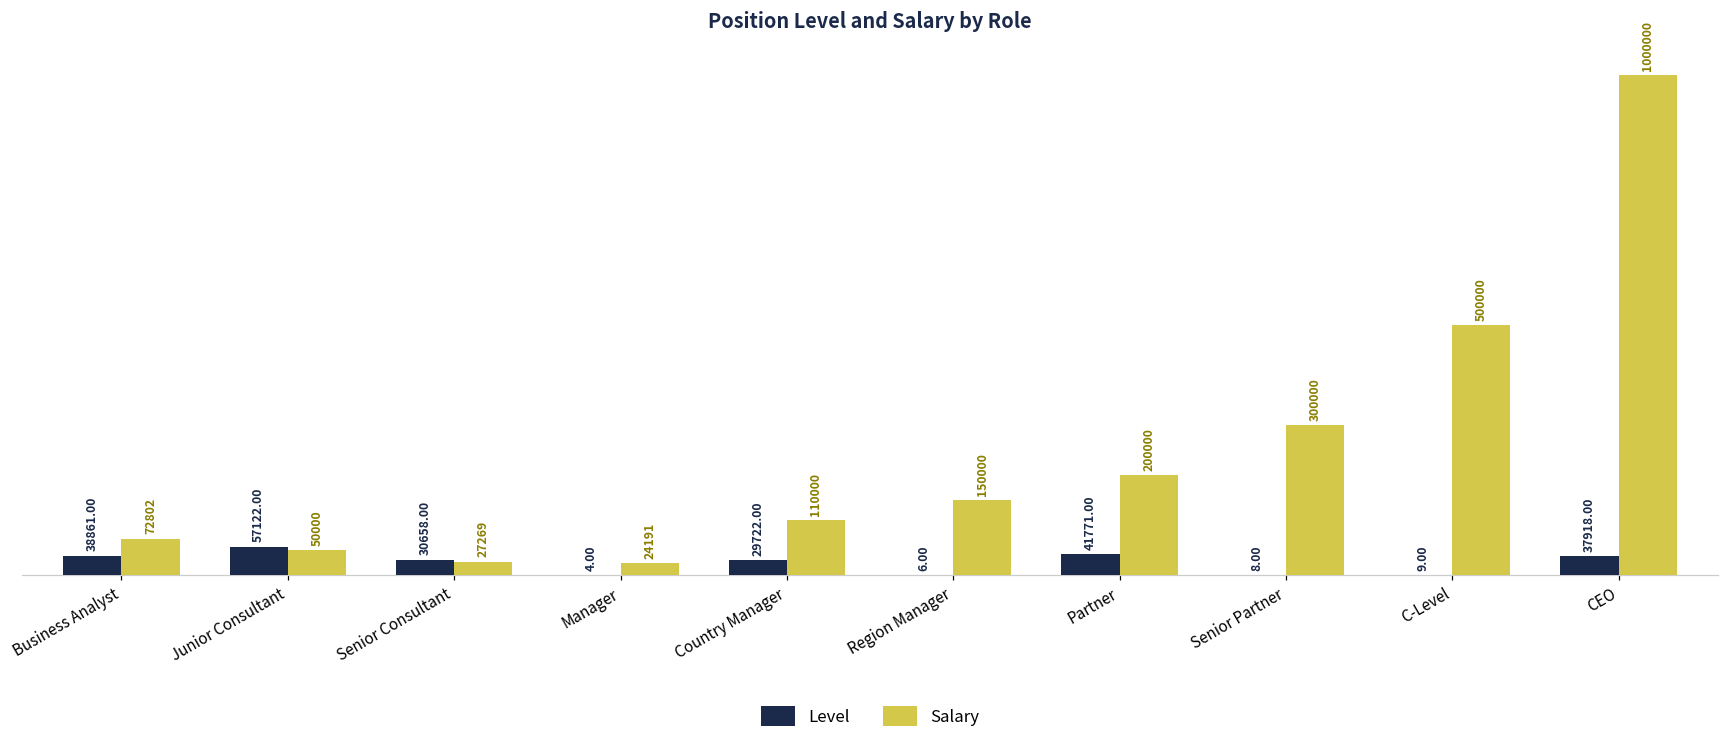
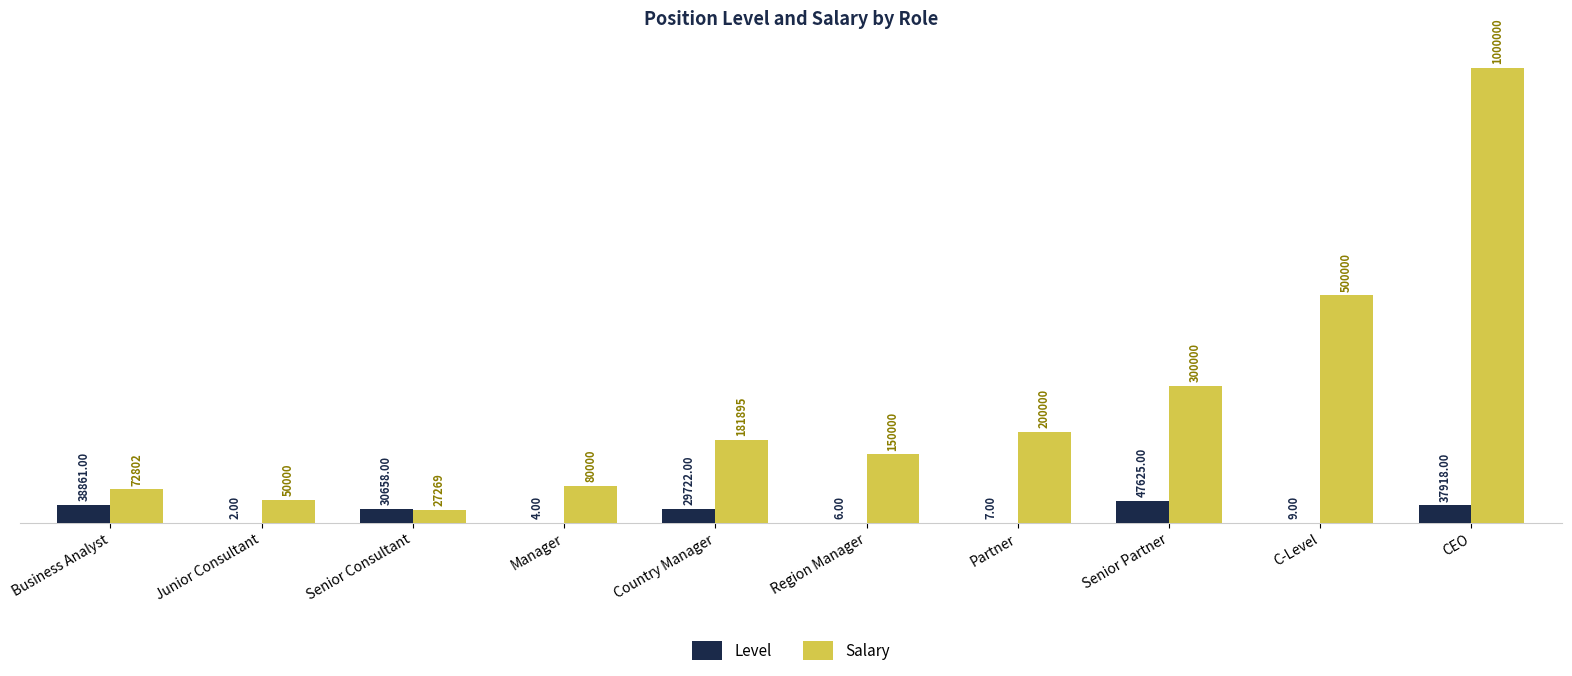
  {
    "Level": {
      "Business Analyst": 38861.00,
-     "Junior Consultant": 57122.00,
+     "Junior Consultant": 2.00,
      "Senior Consultant": 30658.00,
      "Manager": 4.00,
      "Country Manager": 29722.00,
      "Region Manager": 6.00,
-     "Partner": 41771.00,
-     "Senior Partner": 8.00,
+     "Partner": 7.00,
+     "Senior Partner": 47625.00,
      "C-Level": 9.00,
      "CEO": 37918.00
    },
    "Salary": {
      "Business Analyst": 72802,
      "Junior Consultant": 50000,
      "Senior Consultant": 27269,
-     "Manager": 24191,
-     "Country Manager": 110000,
+     "Manager": 80000,
+     "Country Manager": 181895,
      "Region Manager": 150000,
      "Partner": 200000,
      "Senior Partner": 300000,
      "C-Level": 500000,
      "CEO": 1000000
    }
  }
